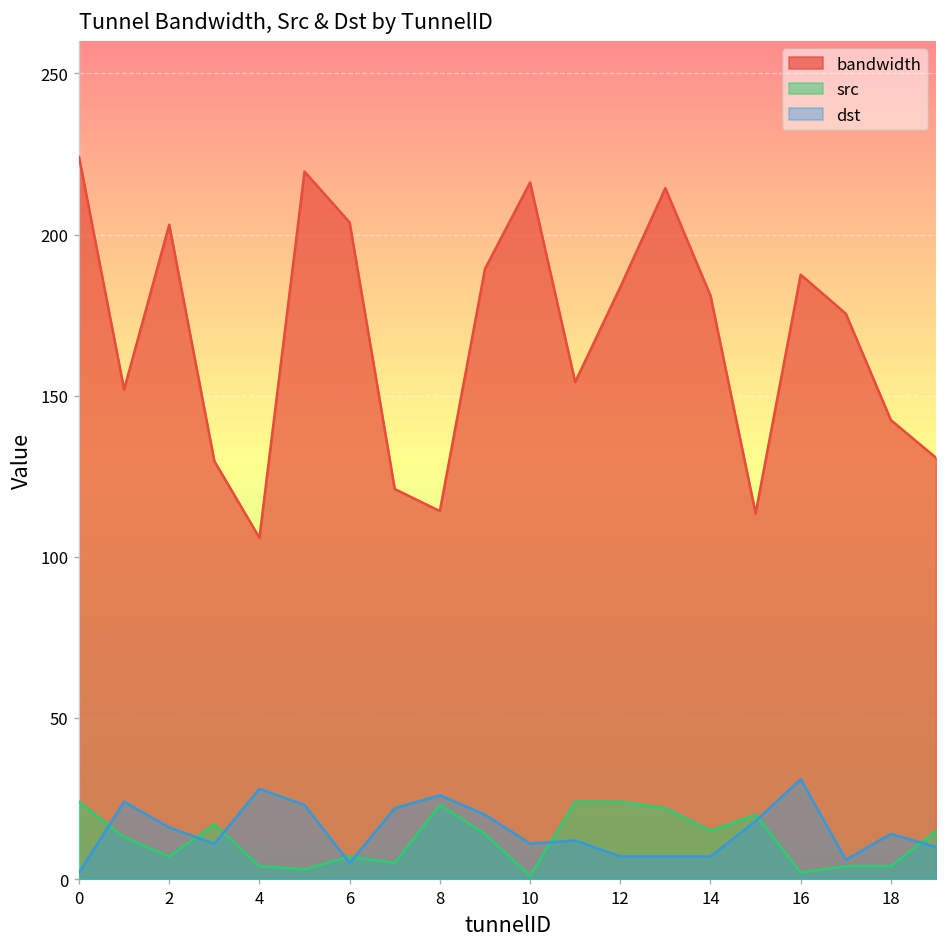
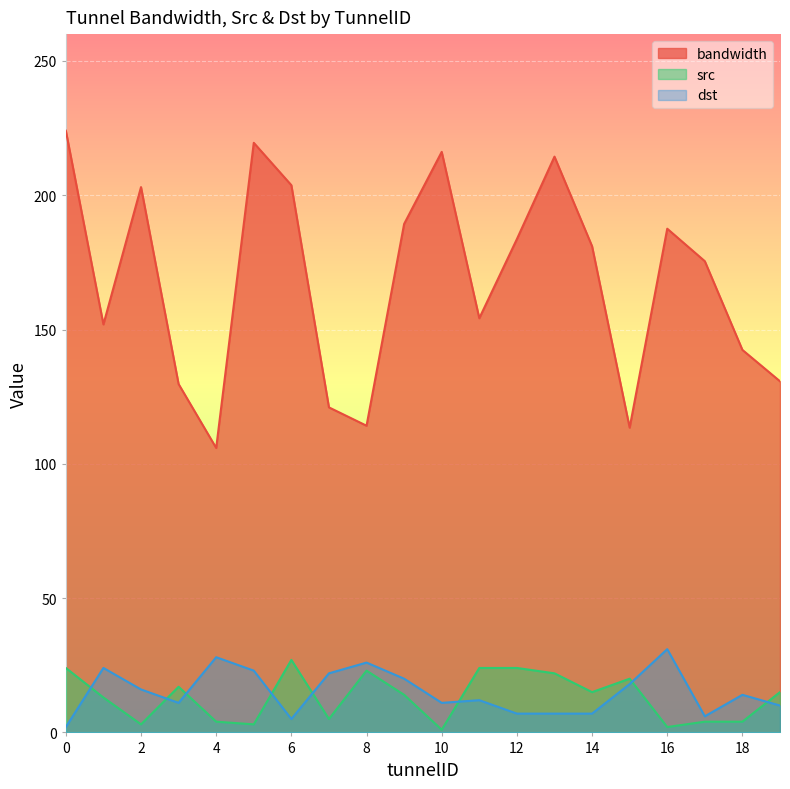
  {
    "bandwidth": {
      "0": 224,
      "2": 203,
      "4": 106,
      "6": 204,
      "8": 114,
      "10": 216,
      "12": 184,
      "14": 181,
      "16": 188,
      "18": 142
    },
    "src": {
      "0": 24,
-     "2": 7,
+     "2": 3,
      "4": 4,
-     "6": 7,
+     "6": 27,
      "8": 23,
      "10": 1,
      "12": 24,
      "14": 15,
      "16": 2,
      "18": 4
    },
    "dst": {
      "0": 2,
      "2": 16,
      "4": 28,
      "6": 5,
      "8": 26,
      "10": 11,
      "12": 7,
      "14": 7,
      "16": 31,
      "18": 14
    }
  }
